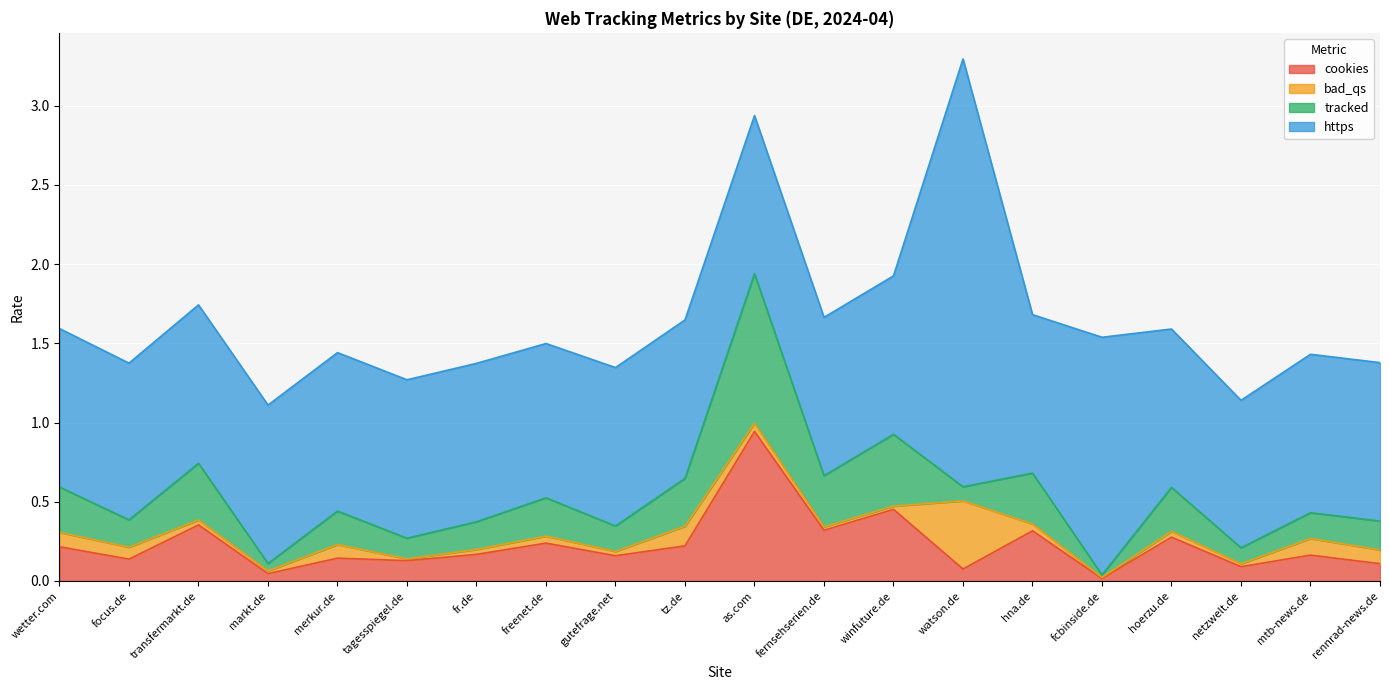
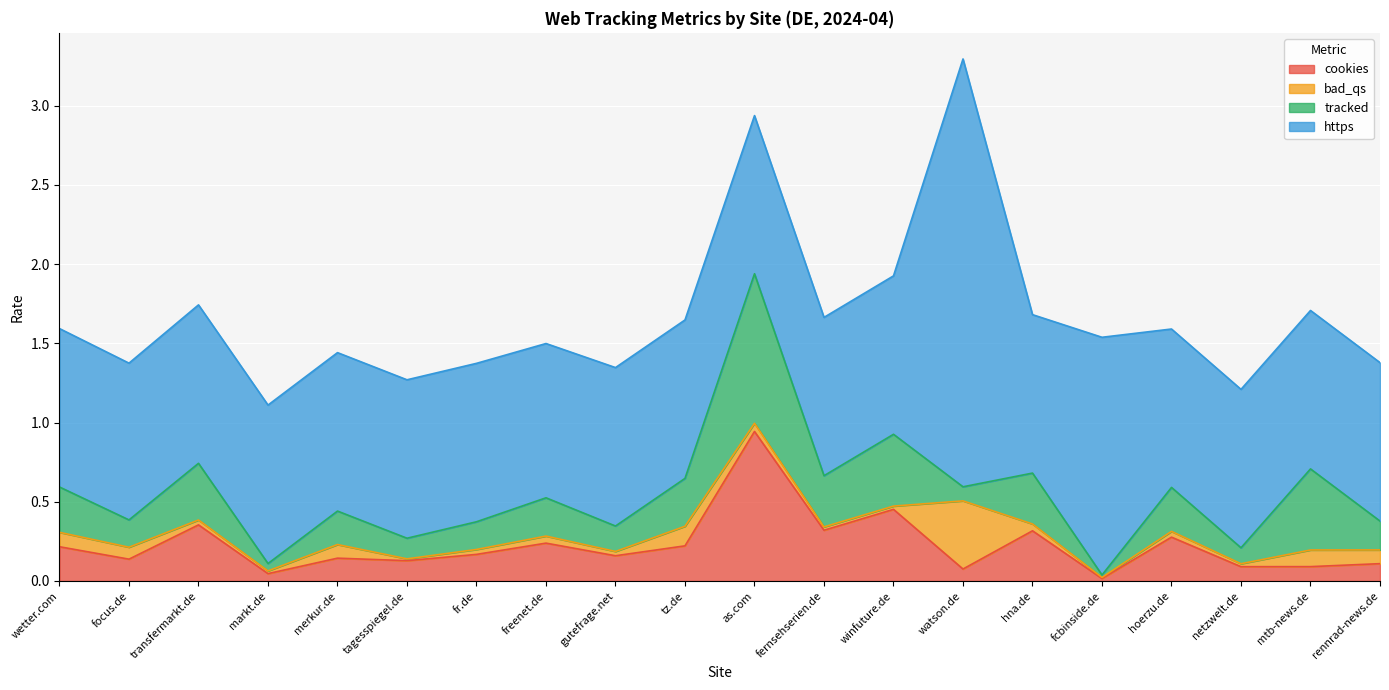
  {
    "cookies": {
      "wetter.com": 0.22,
      "focus.de": 0.14,
      "transfermarkt.de": 0.35,
      "markt.de": 0.05,
      "merkur.de": 0.14,
      "fr.de": 0.17,
      "freenet.de": 0.24,
      "gutefrage.net": 0.16,
      "tz.de": 0.22,
      "as.com": 0.94,
      "fernsehserien.de": 0.32,
      "winfuture.de": 0.45,
      "watson.de": 0.08,
      "hna.de": 0.32,
      "hoerzu.de": 0.28,
      "netzwelt.de": 0.09,
-     "mtb-news.de": 0.16,
+     "mtb-news.de": 0.09,
      "rennrad-news.de": 0.11
    },
    "bad_qs": {
      "wetter.com": 0.09,
      "focus.de": 0.08,
      "transfermarkt.de": 0.03,
      "markt.de": 0.02,
      "merkur.de": 0.09,
      "fr.de": 0.03,
      "freenet.de": 0.04,
      "gutefrage.net": 0.03,
      "tz.de": 0.12,
      "as.com": 0.05,
      "fernsehserien.de": 0.02,
      "winfuture.de": 0.02,
      "watson.de": 0.43,
      "hna.de": 0.04,
      "hoerzu.de": 0.04,
      "netzwelt.de": 0.02,
      "mtb-news.de": 0.11,
      "rennrad-news.de": 0.09
    },
    "tracked": {
      "wetter.com": 0.29,
      "focus.de": 0.17,
      "transfermarkt.de": 0.36,
      "markt.de": 0.05,
      "merkur.de": 0.21,
      "tagesspiegel.de": 0.13,
      "fr.de": 0.17,
      "freenet.de": 0.24,
      "gutefrage.net": 0.16,
      "tz.de": 0.30,
      "as.com": 0.94,
      "fernsehserien.de": 0.32,
      "winfuture.de": 0.45,
      "watson.de": 0.09,
      "hna.de": 0.32,
      "hoerzu.de": 0.28,
      "netzwelt.de": 0.10,
-     "mtb-news.de": 0.16,
+     "mtb-news.de": 0.51,
      "rennrad-news.de": 0.18
    },
    "https": {
      "wetter.com": 1.00,
      "focus.de": 0.99,
      "transfermarkt.de": 1.00,
      "markt.de": 1.00,
      "merkur.de": 1.00,
      "tagesspiegel.de": 1.00,
      "fr.de": 1.00,
      "freenet.de": 0.97,
      "gutefrage.net": 1.00,
      "tz.de": 1.00,
      "as.com": 1.00,
      "fernsehserien.de": 1.00,
      "winfuture.de": 1.00,
      "watson.de": 2.70,
      "hna.de": 1.00,
      "fcbinside.de": 1.50,
      "hoerzu.de": 1.00,
-     "netzwelt.de": 0.93,
+     "netzwelt.de": 1.00,
      "mtb-news.de": 1.00,
      "rennrad-news.de": 1.00
    }
  }
